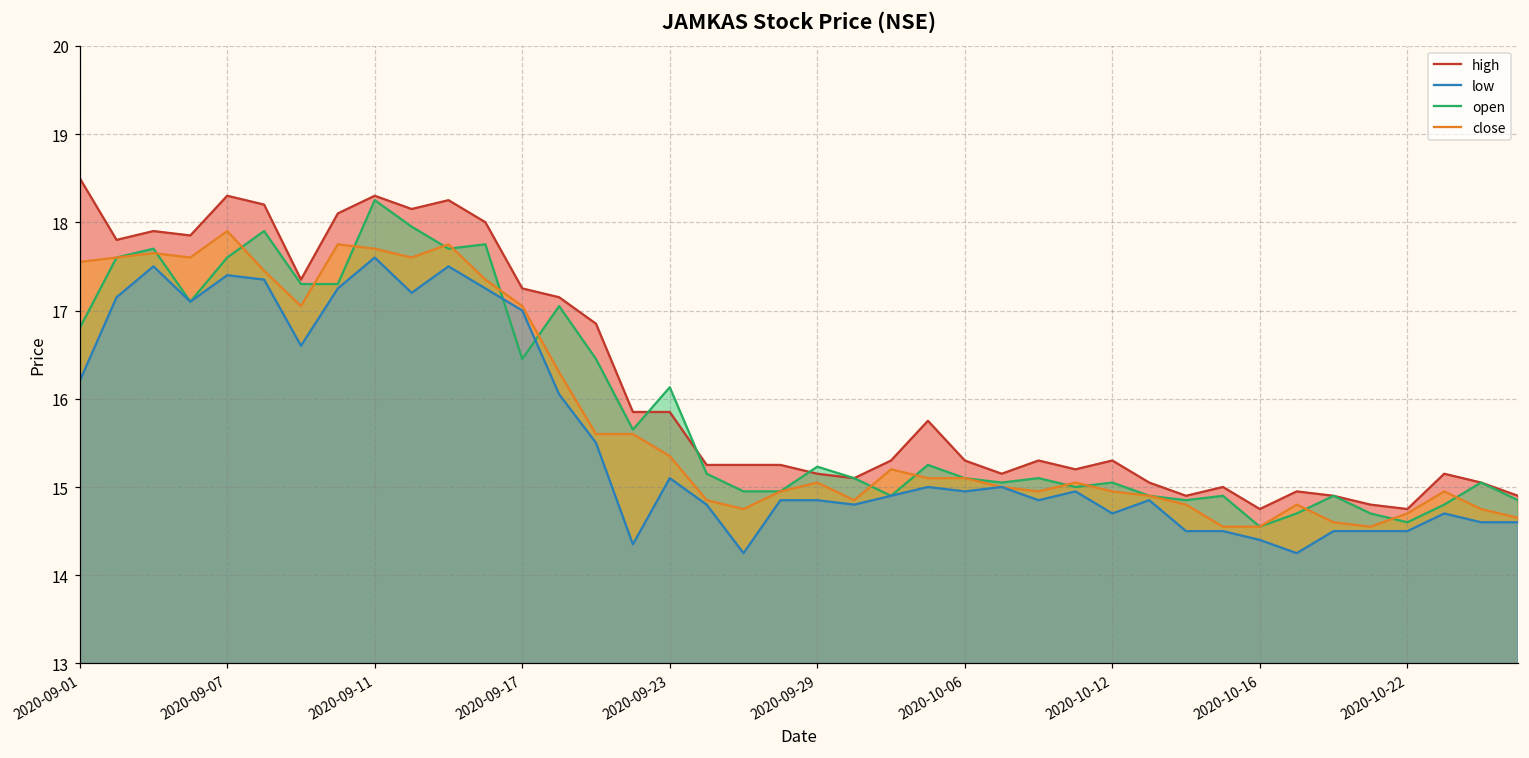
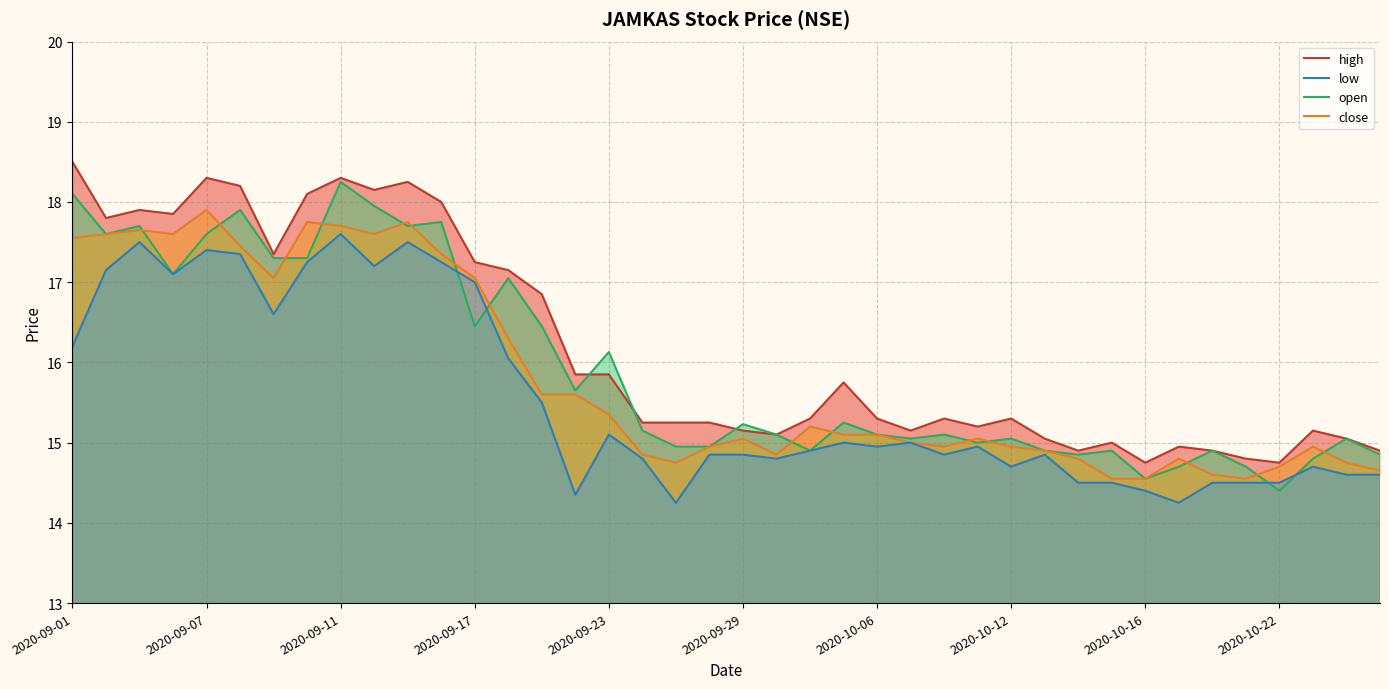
  {
    "open": {
-     "2020-09-01": 16.8,
+     "2020-09-01": 18.1,
      "2020-09-07": 17.6,
      "2020-09-11": 18.3,
      "2020-09-17": 16.5,
      "2020-09-23": 16.1,
      "2020-09-29": 15.2,
      "2020-10-12": 15.1,
-     "2020-10-22": 14.6
+     "2020-10-22": 14.4
    }
  }
